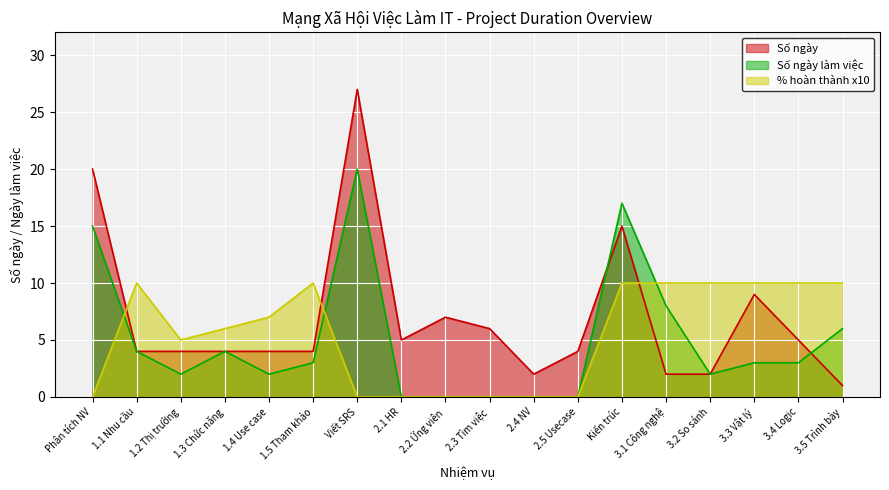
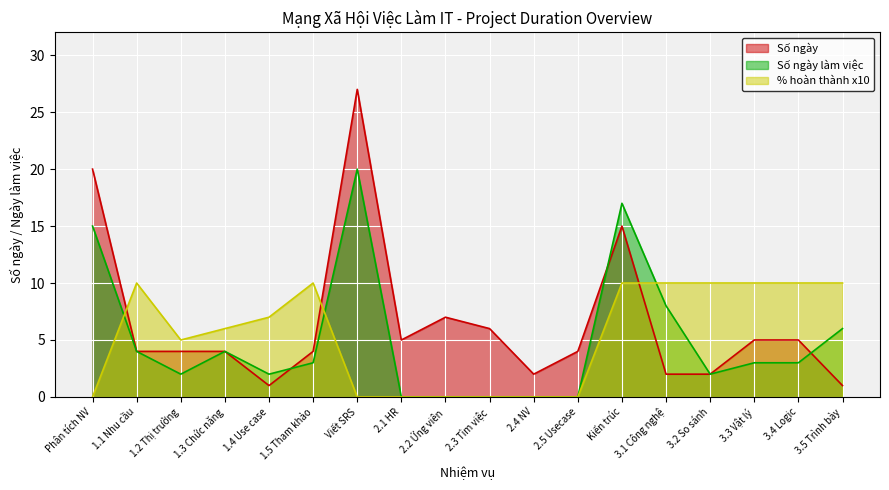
  {
    "Số ngày": {
      "Phân tích NV": 20,
      "1.2 Thị trường": 4,
-     "1.4 Use case": 4,
+     "1.4 Use case": 1,
      "1.5 Tham khảo": 4,
      "Viết SRS": 27,
      "2.1 HR": 5,
      "2.2 Ứng viên": 7,
      "2.3 Tìm việc": 6,
      "2.4 NV": 2,
      "2.5 Usecase": 4,
      "Kiến trúc": 15,
      "3.1 Công nghệ": 2,
-     "3.3 Vật lý": 9,
+     "3.3 Vật lý": 5,
      "3.4 Logic": 5,
      "3.5 Trình bày": 1
    },
    "Số ngày làm việc": {
      "Phân tích NV": 15,
      "1.2 Thị trường": 2,
      "1.4 Use case": 2,
      "1.5 Tham khảo": 3,
      "Viết SRS": 20,
      "Kiến trúc": 17,
      "3.1 Công nghệ": 8,
      "3.3 Vật lý": 3,
      "3.4 Logic": 3,
      "3.5 Trình bày": 6
    },
    "% hoàn thành x10": {
      "Phân tích NV": 0,
      "1.1 Nhu cầu": 10,
      "1.2 Thị trường": 5,
      "1.3 Chức năng": 6,
      "1.4 Use case": 7,
      "1.5 Tham khảo": 10,
      "Viết SRS": 0,
      "Kiến trúc": 10,
      "3.1 Công nghệ": 10,
      "3.2 So sánh": 10,
      "3.3 Vật lý": 10,
      "3.4 Logic": 10,
      "3.5 Trình bày": 10
    }
  }
